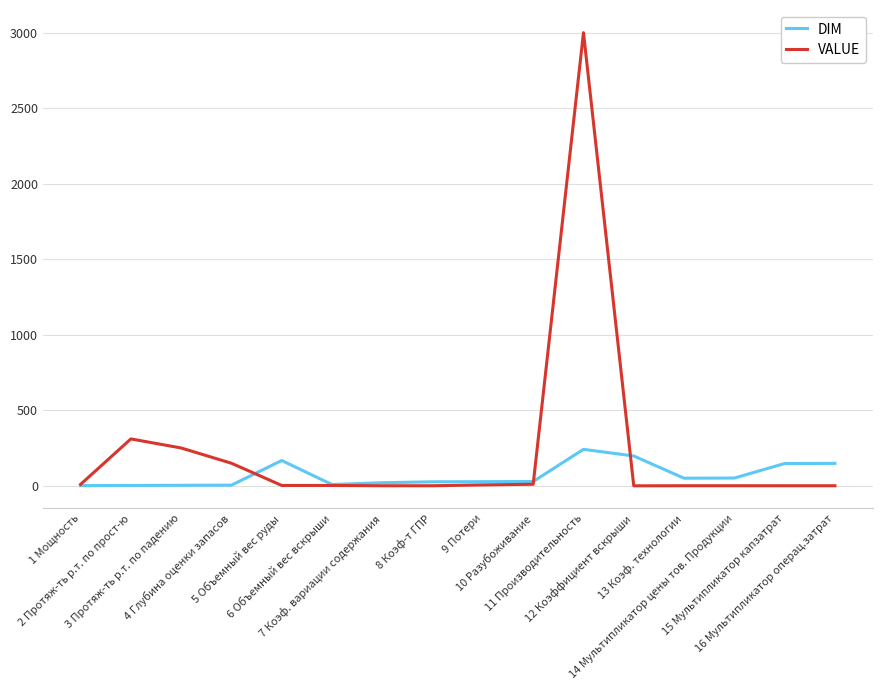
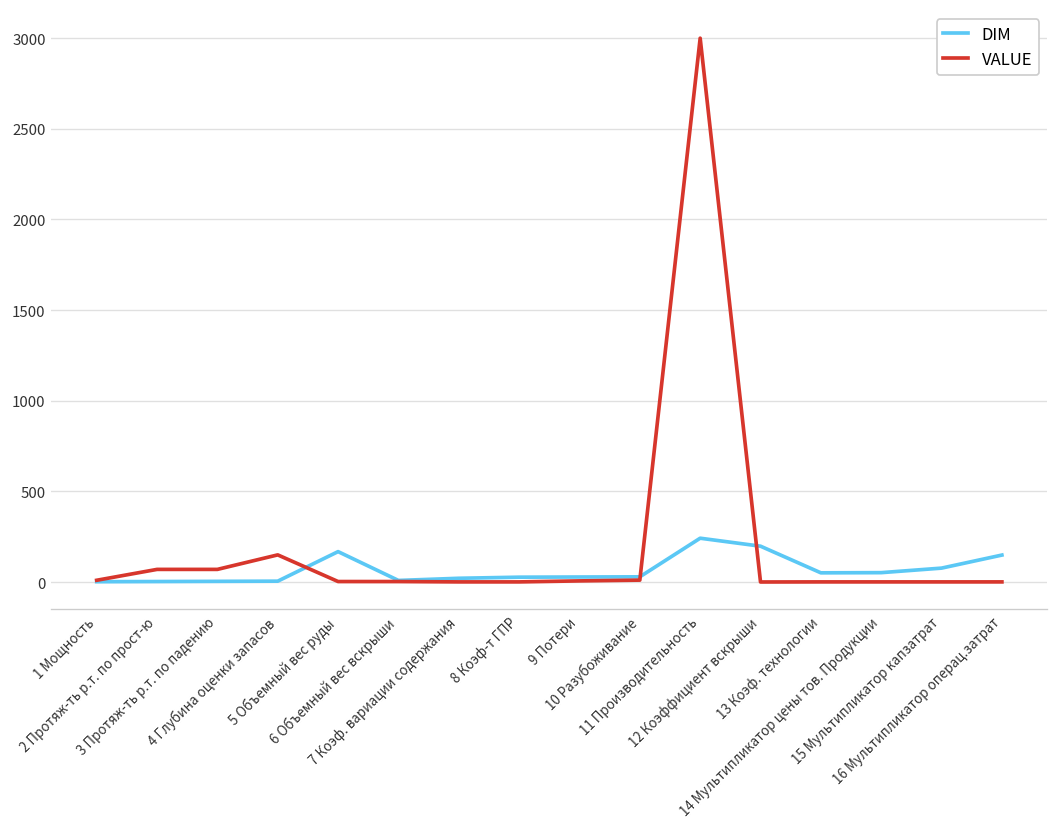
  {
    "DIM": {
      "2 Протяж-ть р.т. по прост-ю": 0,
      "3 Протяж-ть р.т. по падению": 0,
      "4 Глубина оценки запасов": 10,
      "5 Объемный вес руды": 170,
      "7 Коэф. вариации содержания": 20,
      "8 Коэф-т ГПР": 30,
      "9 Потери": 30,
      "10 Разубоживание": 30,
      "11 Производительность": 240,
      "12 Коэффициент вскрыши": 200,
      "13 Коэф. технологии": 50,
      "14 Мультипликатор цены тов. Продукции": 50,
-     "15 Мультипликатор капзатрат": 150,
+     "15 Мультипликатор капзатрат": 80,
      "16 Мультипликатор операц.затрат": 150
    },
    "VALUE": {
-     "2 Протяж-ть р.т. по прост-ю": 310,
-     "3 Протяж-ть р.т. по падению": 250,
+     "2 Протяж-ть р.т. по прост-ю": 70,
+     "3 Протяж-ть р.т. по падению": 70,
      "4 Глубина оценки запасов": 150,
      "5 Объемный вес руды": 0,
      "7 Коэф. вариации содержания": 0,
      "8 Коэф-т ГПР": 0,
      "9 Потери": 10,
      "10 Разубоживание": 10,
      "11 Производительность": 3000,
      "12 Коэффициент вскрыши": 0,
      "13 Коэф. технологии": 0,
      "14 Мультипликатор цены тов. Продукции": 0,
      "15 Мультипликатор капзатрат": 0,
      "16 Мультипликатор операц.затрат": 0
    }
  }
